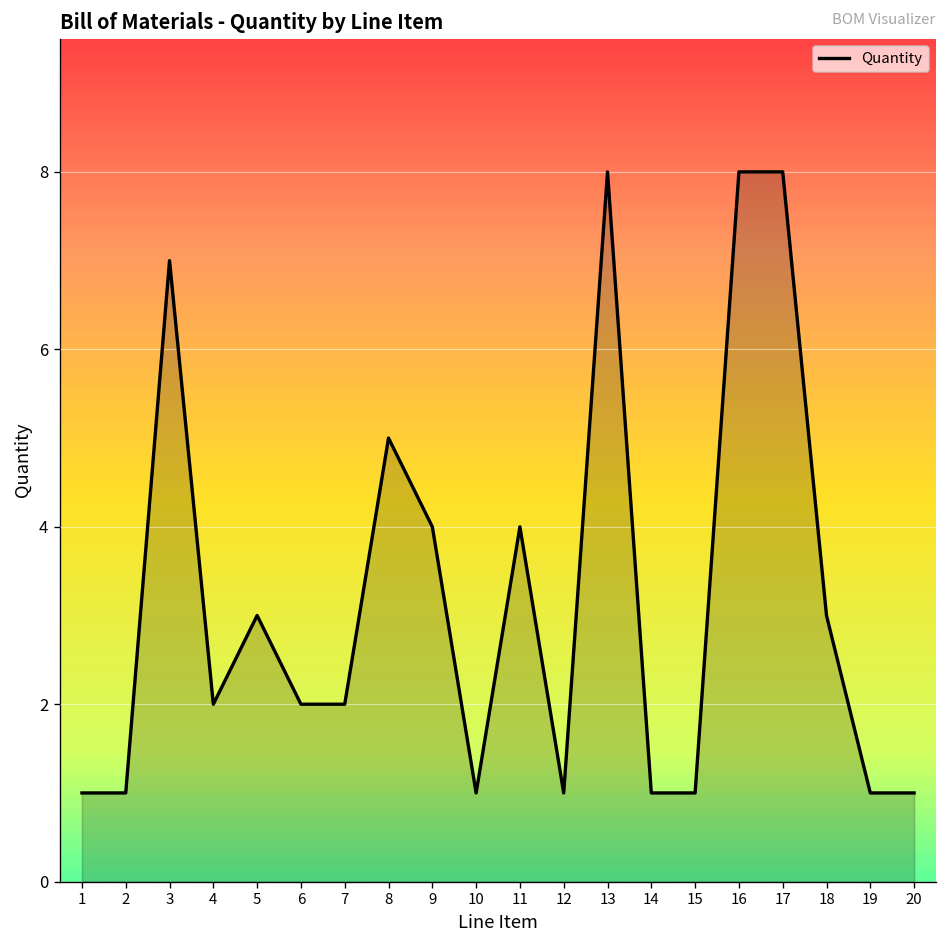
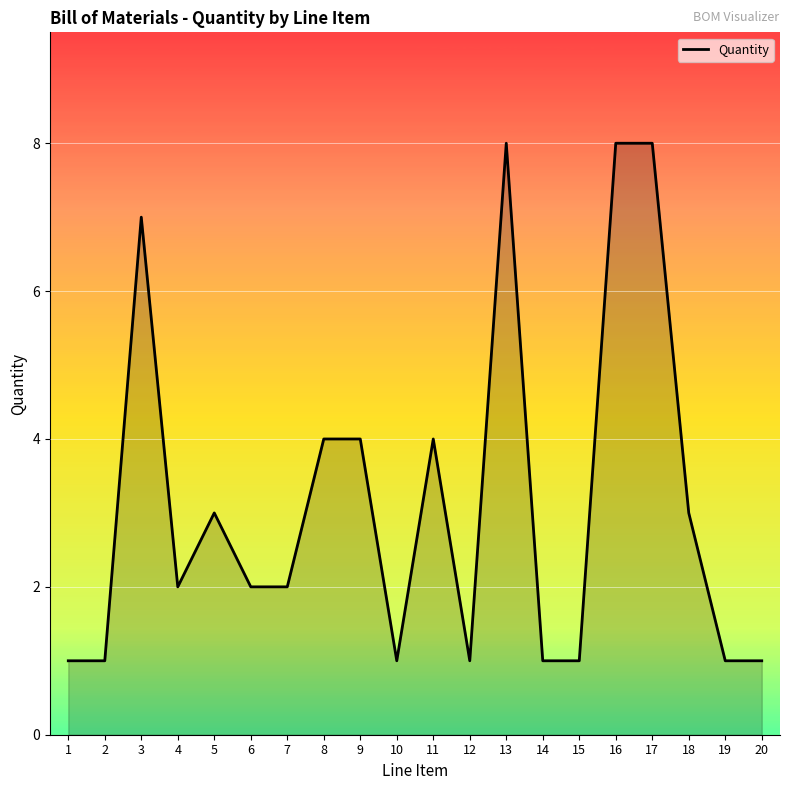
  {
    "1": 1,
    "2": 1,
    "3": 7,
    "4": 2,
    "5": 3,
    "6": 2,
    "7": 2,
-   "8": 5,
+   "8": 4,
    "9": 4,
    "10": 1,
    "11": 4,
    "12": 1,
    "13": 8,
    "14": 1,
    "15": 1,
    "16": 8,
    "17": 8,
    "18": 3,
    "19": 1,
    "20": 1
  }
